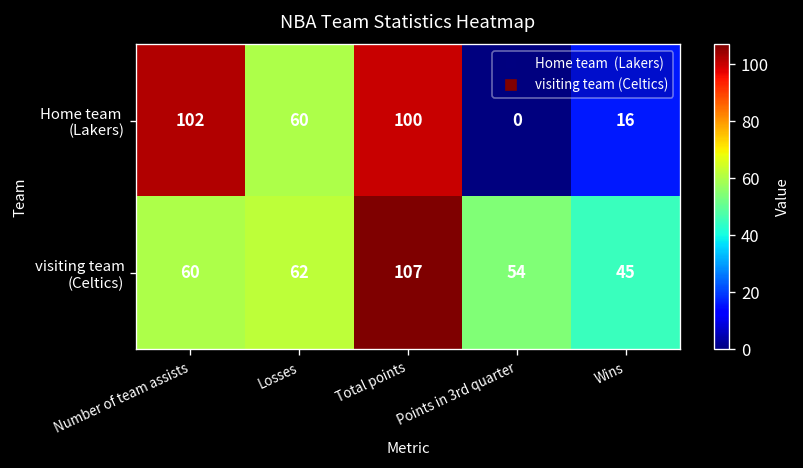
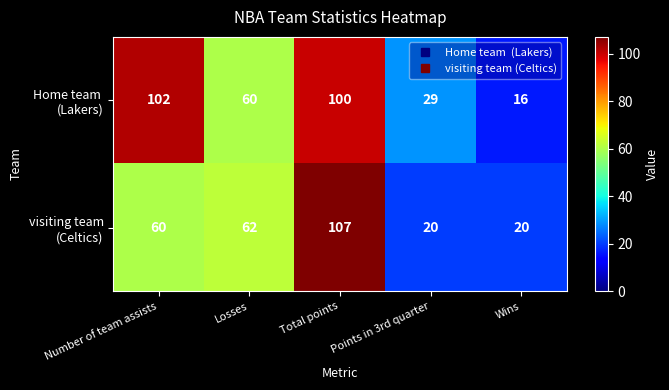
  {
    "Home team (Lakers)": {
      "Number of team assists": 102,
      "Losses": 60,
      "Total points": 100,
-     "Points in 3rd quarter": 0,
+     "Points in 3rd quarter": 29,
      "Wins": 16
    },
    "visiting team (Celtics)": {
      "Number of team assists": 60,
      "Losses": 62,
      "Total points": 107,
-     "Points in 3rd quarter": 54,
-     "Wins": 45
+     "Points in 3rd quarter": 20,
+     "Wins": 20
    }
  }
